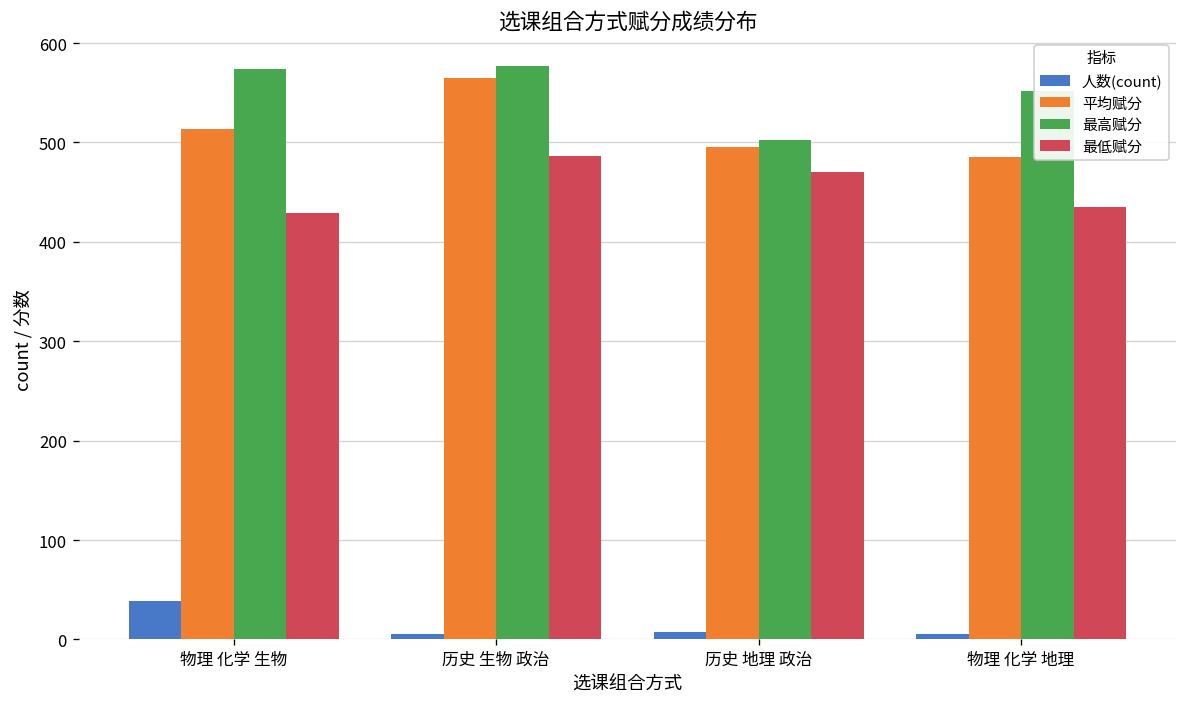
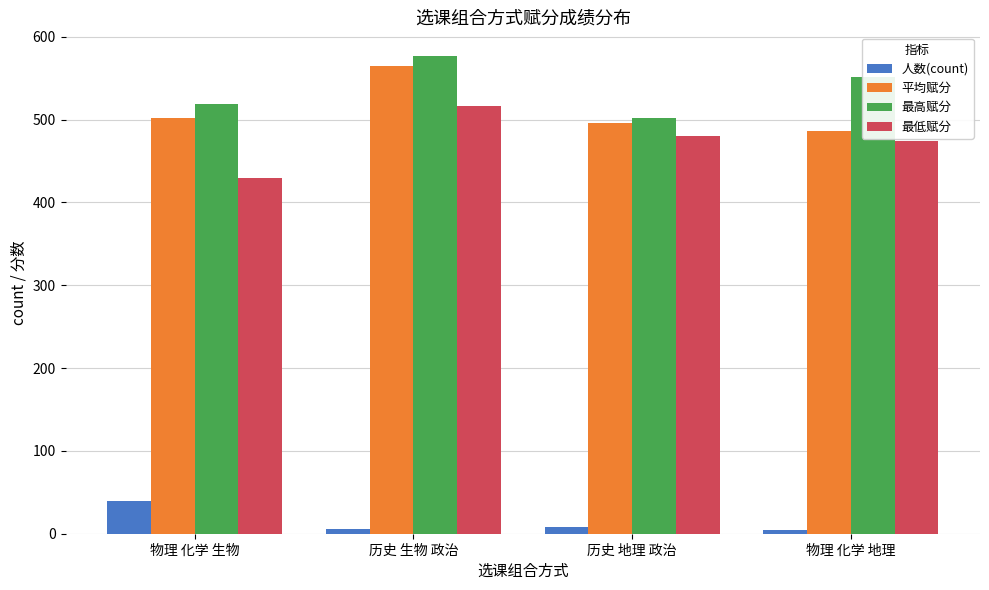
  {
    "人数(count)": {
      "物理 化学 生物": 40,
      "历史 生物 政治": 10,
      "历史 地理 政治": 10,
      "物理 化学 地理": 10
    },
    "平均赋分": {
-     "物理 化学 生物": 510,
+     "物理 化学 生物": 500,
      "历史 生物 政治": 560,
      "历史 地理 政治": 500,
      "物理 化学 地理": 490
    },
    "最高赋分": {
-     "物理 化学 生物": 570,
+     "物理 化学 生物": 520,
      "历史 生物 政治": 580,
      "历史 地理 政治": 500
    },
    "最低赋分": {
      "物理 化学 生物": 430,
-     "历史 生物 政治": 490,
-     "历史 地理 政治": 470,
-     "物理 化学 地理": 430
+     "历史 生物 政治": 520,
+     "历史 地理 政治": 480,
+     "物理 化学 地理": 470
    }
  }
